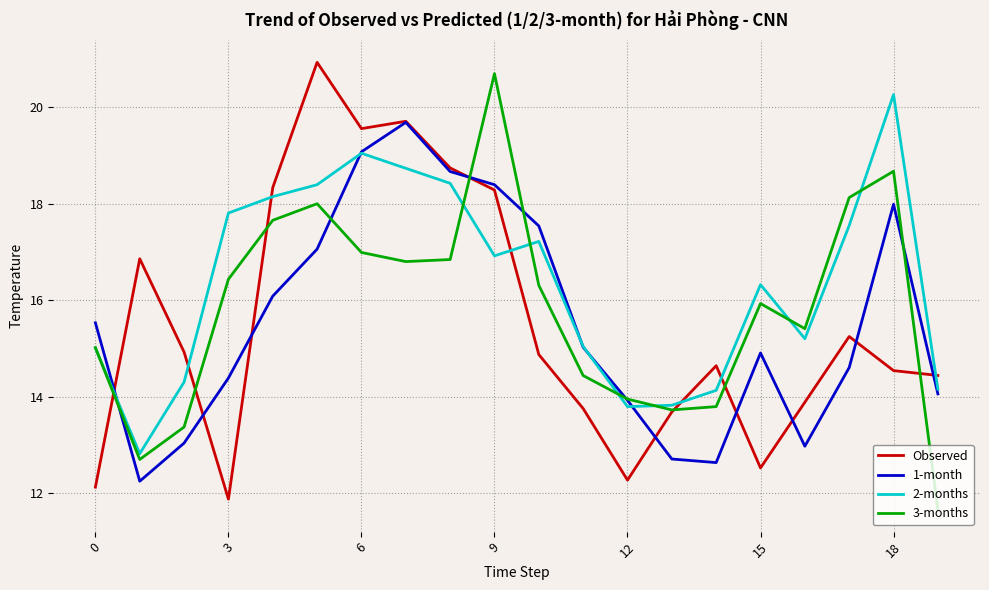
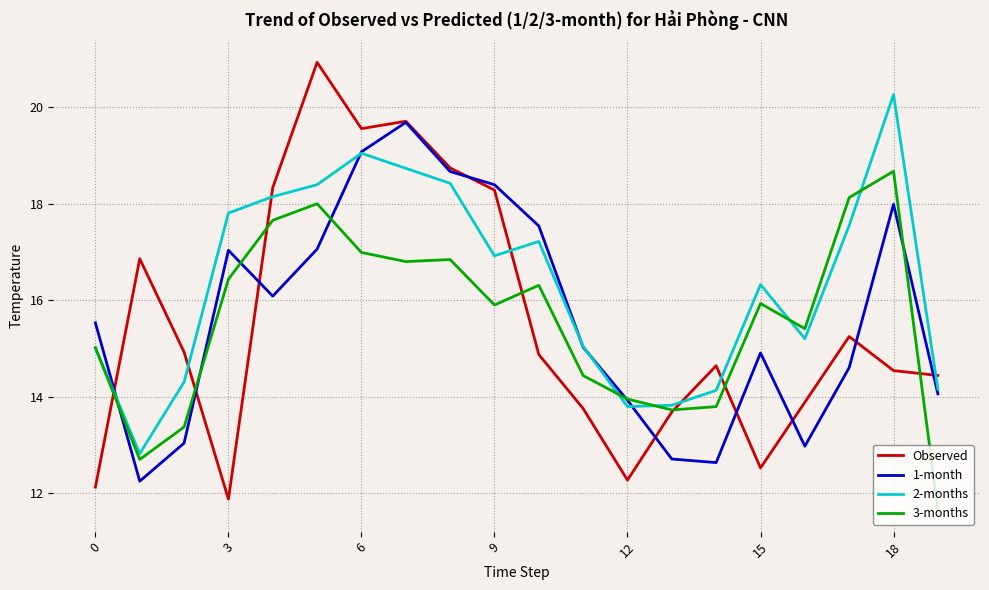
  {
    "Observed": {
      "0": 12.1,
      "3": 11.9,
      "6": 19.6,
      "9": 18.3,
      "12": 12.3,
      "15": 12.5,
      "18": 14.5
    },
    "1-month": {
      "0": 15.5,
-     "3": 14.4,
+     "3": 17.0,
      "9": 18.4,
      "15": 14.9,
      "18": 18.0
    },
    "2-months": {
      "3": 17.8,
      "9": 16.9,
      "12": 13.8,
      "15": 16.3,
      "18": 20.3
    },
    "3-months": {
      "3": 16.4,
      "6": 17.0,
-     "9": 20.7,
+     "9": 15.9,
      "15": 15.9,
      "18": 18.7
    }
  }
